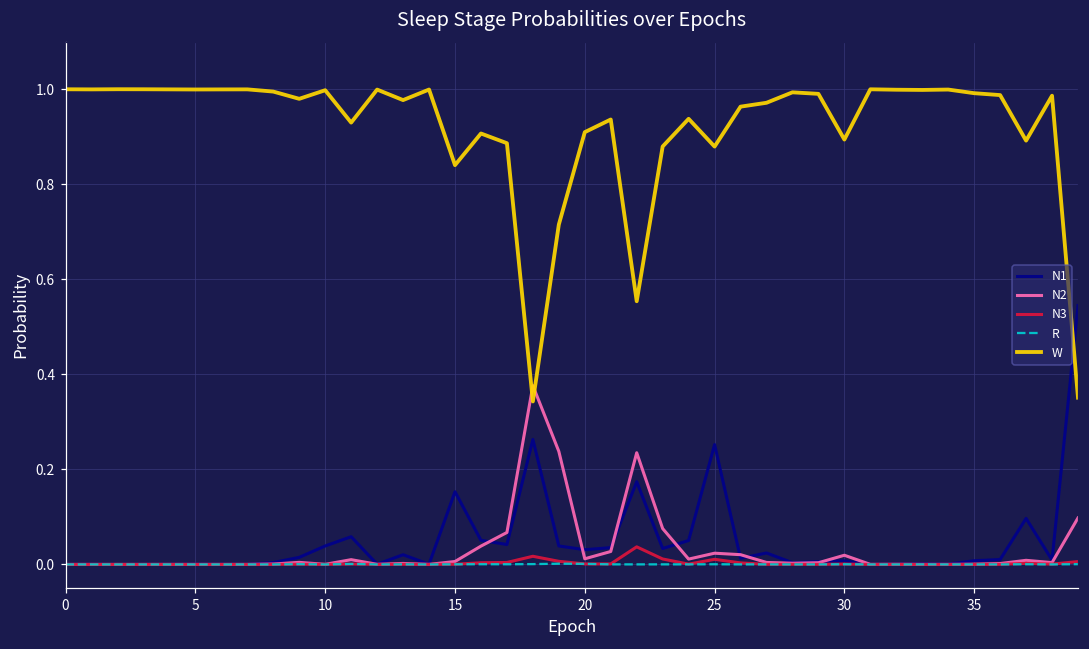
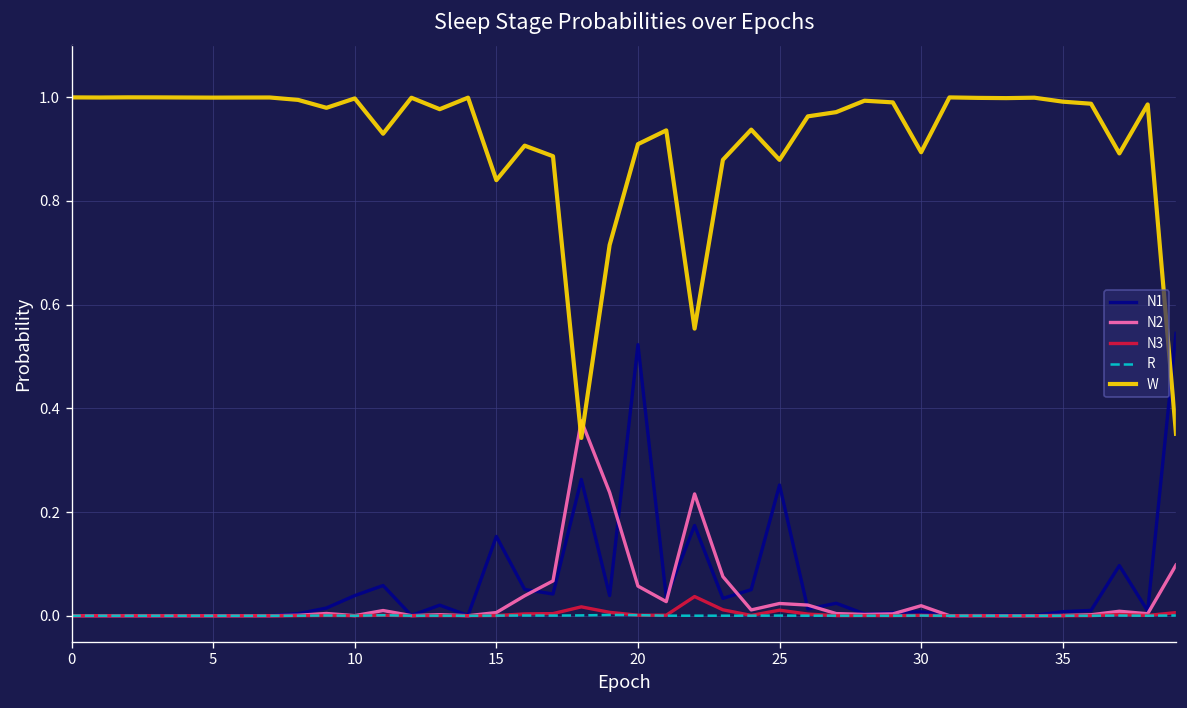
  {
    "N1": {
      "10": 0.04,
      "15": 0.15,
-     "20": 0.03,
+     "20": 0.52,
      "25": 0.25,
      "30": 0.01,
      "35": 0.01
    },
    "N2": {
-     "20": 0.01,
+     "20": 0.06,
      "25": 0.02,
      "30": 0.02
    },
    "N3": {
      "25": 0.01
    },
    "R": {
      "25": 0.00
    },
    "W": {
      "0": 1.00,
      "5": 1.00,
      "10": 1.00,
      "15": 0.84,
      "20": 0.91,
      "25": 0.88,
      "30": 0.89,
      "35": 0.99
    }
  }
